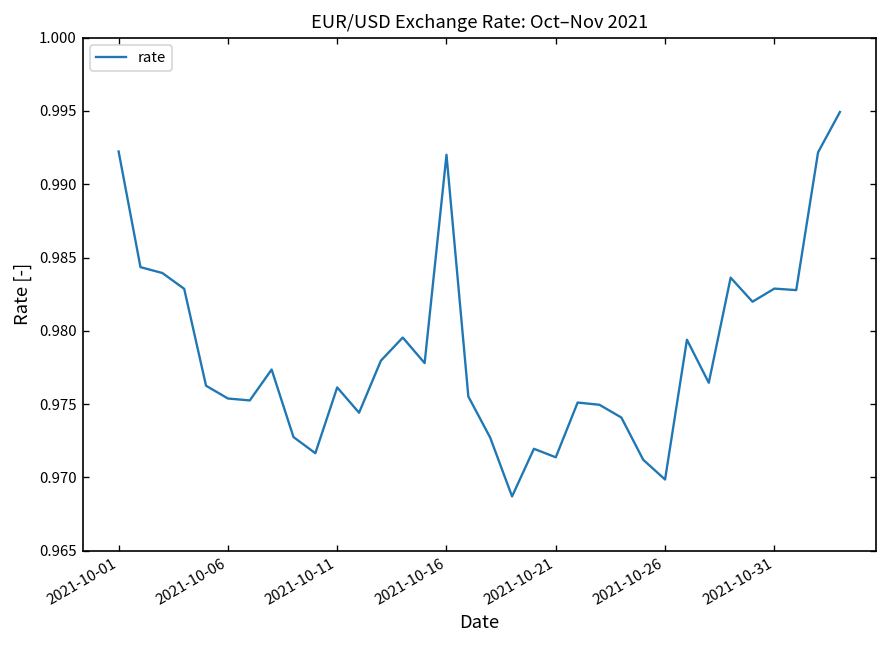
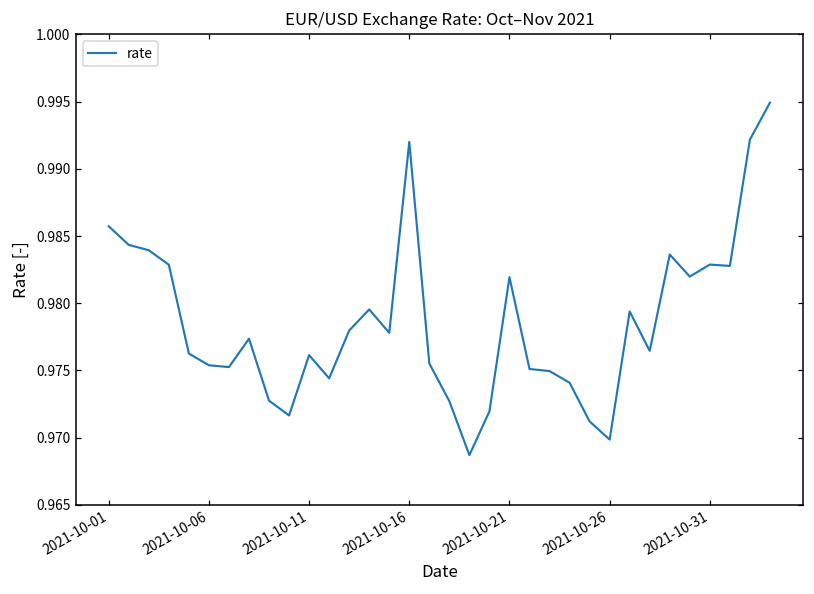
  {
-   "2021-10-01": 0.9922,
+   "2021-10-01": 0.9857,
    "2021-10-06": 0.9754,
    "2021-10-11": 0.9761,
    "2021-10-16": 0.9920,
-   "2021-10-21": 0.9714,
+   "2021-10-21": 0.9819,
    "2021-10-26": 0.9699,
    "2021-10-31": 0.9829
  }
